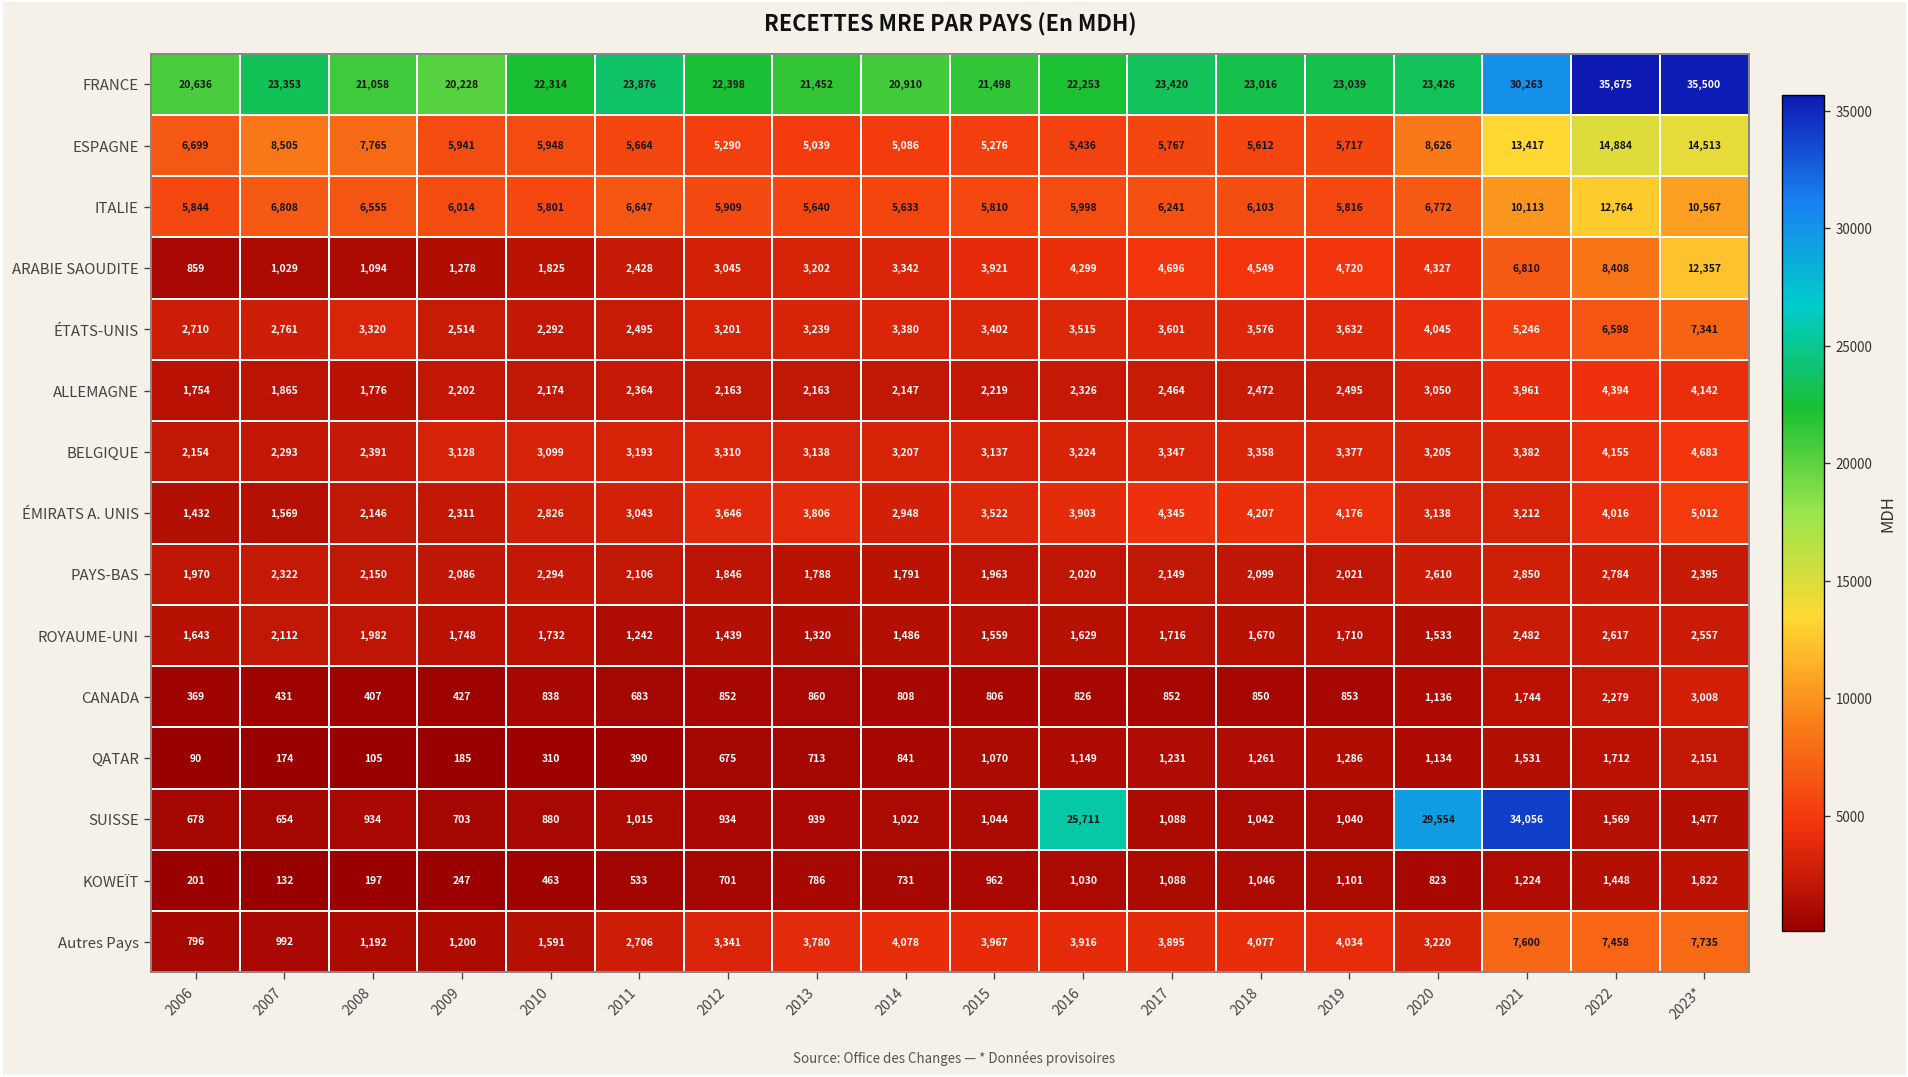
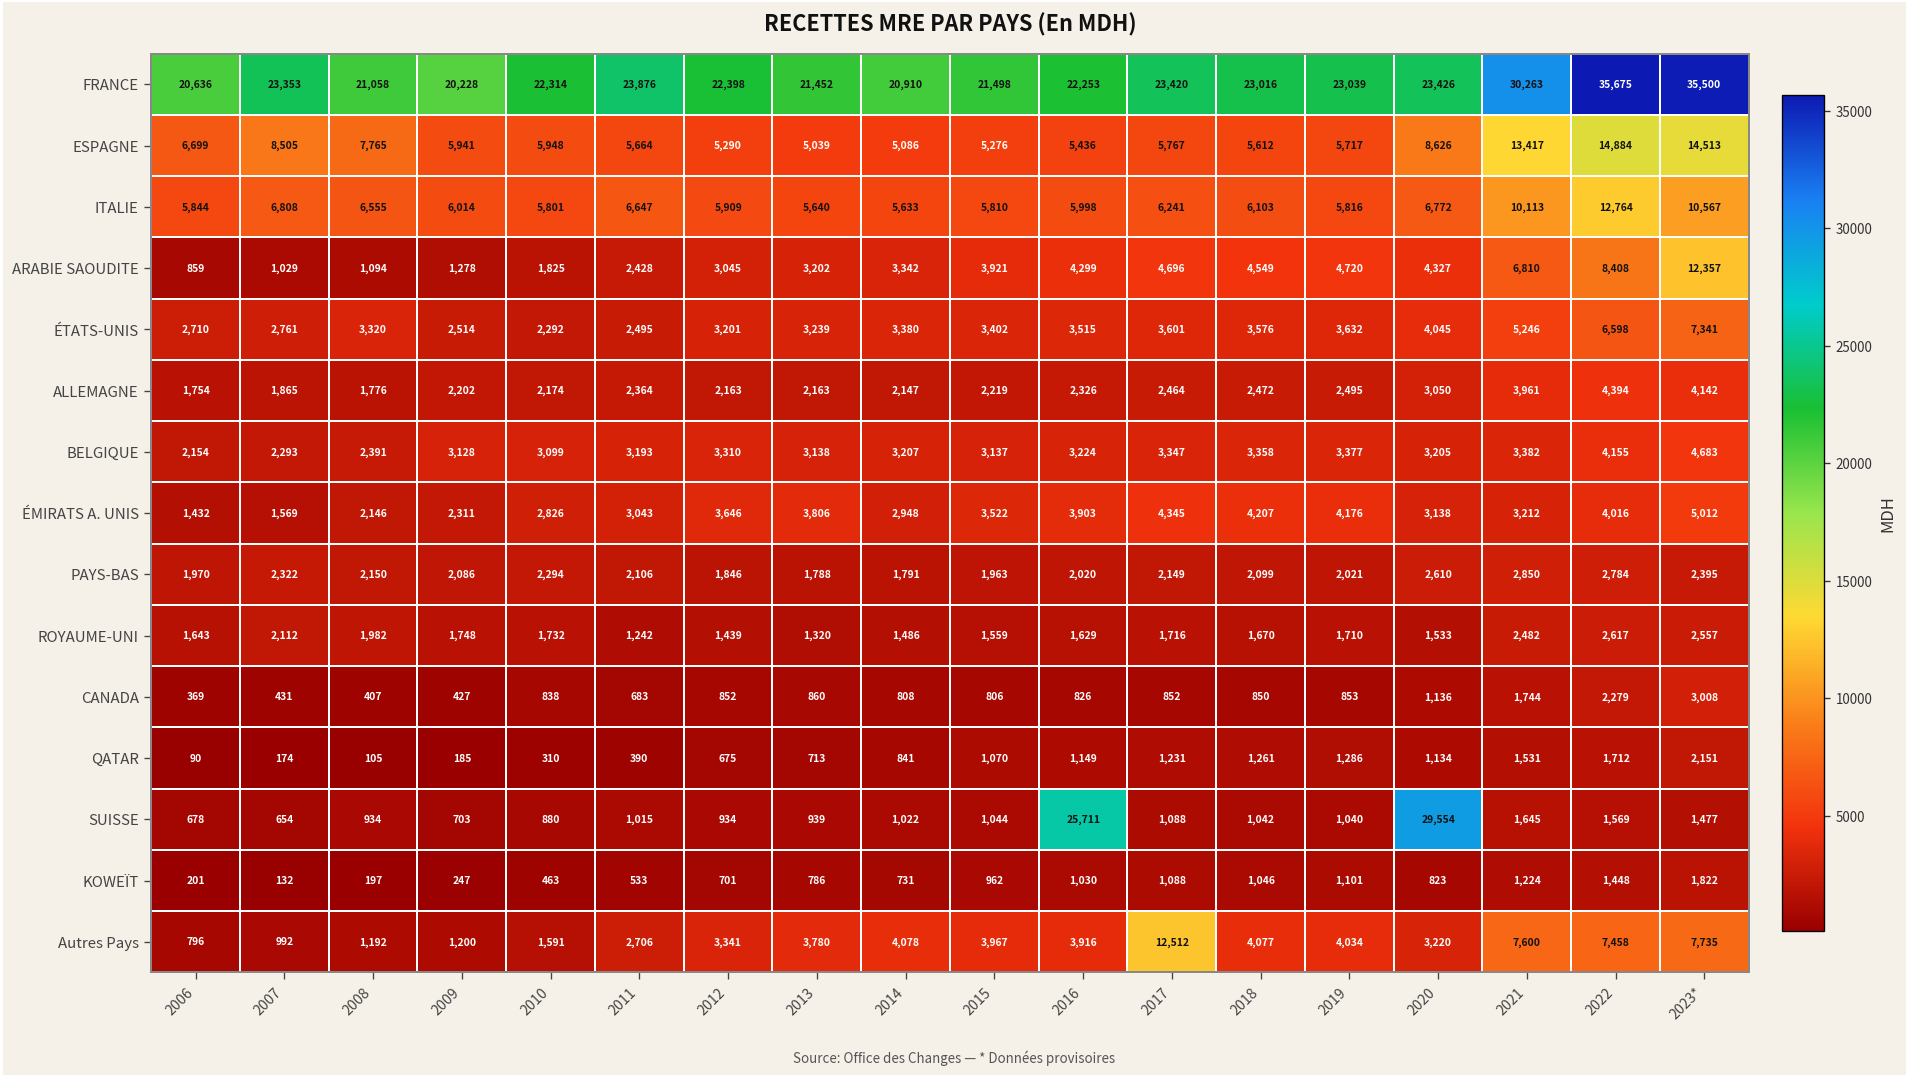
  {
    "SUISSE": {
      "2006": "678",
      "2007": "654",
      "2008": "934",
      "2009": "703",
      "2010": "880",
      "2011": "1,015",
      "2012": "934",
      "2013": "939",
      "2014": "1,022",
      "2015": "1,044",
      "2016": "25,711",
      "2017": "1,088",
      "2018": "1,042",
      "2019": "1,040",
      "2020": "29,554",
-     "2021": "34,056",
+     "2021": "1,645",
      "2022": "1,569",
      "2023*": "1,477"
    },
    "Autres Pays": {
      "2006": "796",
      "2007": "992",
      "2008": "1,192",
      "2009": "1,200",
      "2010": "1,591",
      "2011": "2,706",
      "2012": "3,341",
      "2013": "3,780",
      "2014": "4,078",
      "2015": "3,967",
      "2016": "3,916",
-     "2017": "3,895",
+     "2017": "12,512",
      "2018": "4,077",
      "2019": "4,034",
      "2020": "3,220",
      "2021": "7,600",
      "2022": "7,458",
      "2023*": "7,735"
    }
  }
